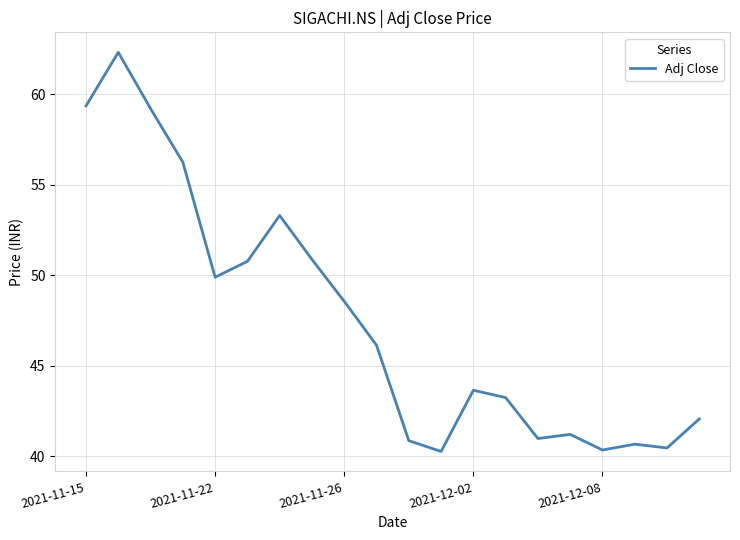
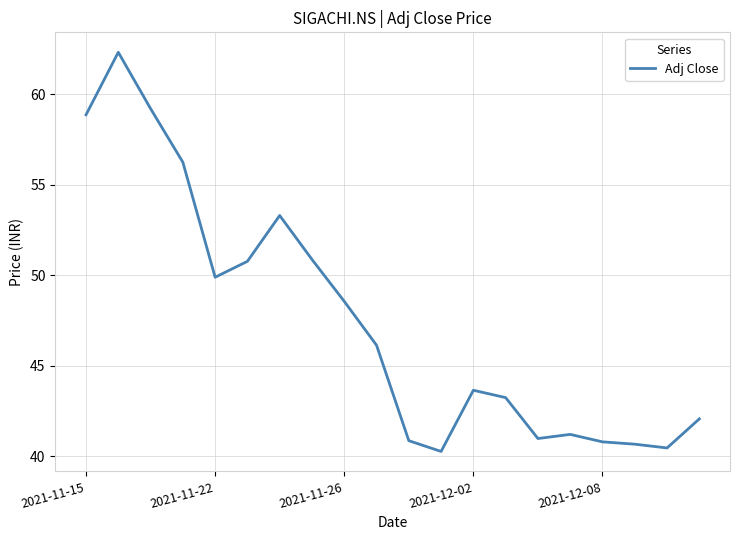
  {
-   "2021-11-15": 59.3,
+   "2021-11-15": 58.9,
    "2021-11-22": 49.9,
    "2021-11-26": 48.6,
    "2021-12-02": 43.6,
-   "2021-12-08": 40.3
+   "2021-12-08": 40.8
  }
